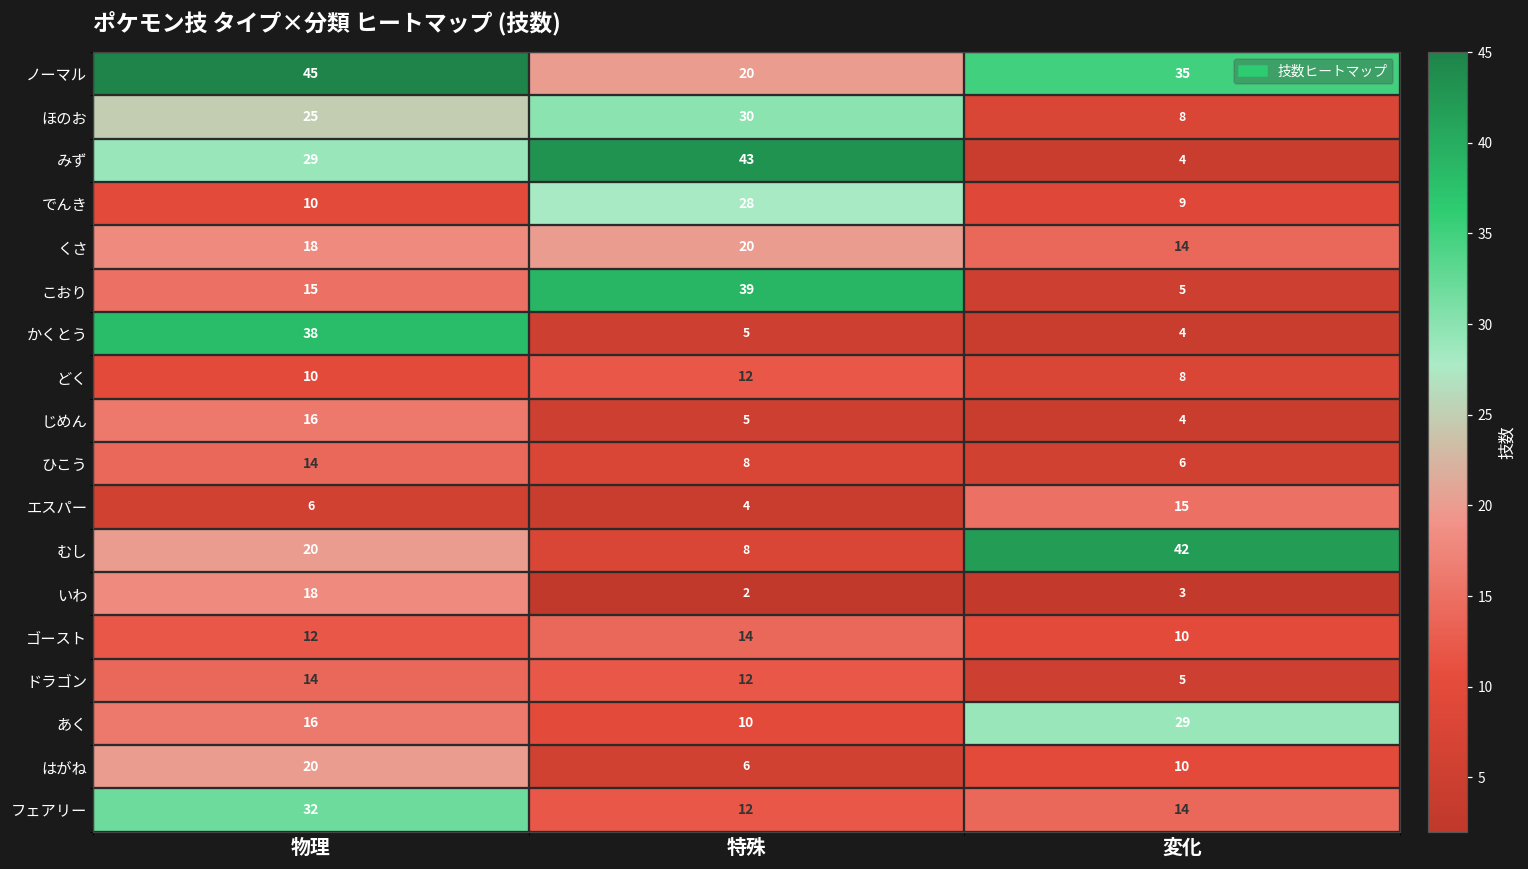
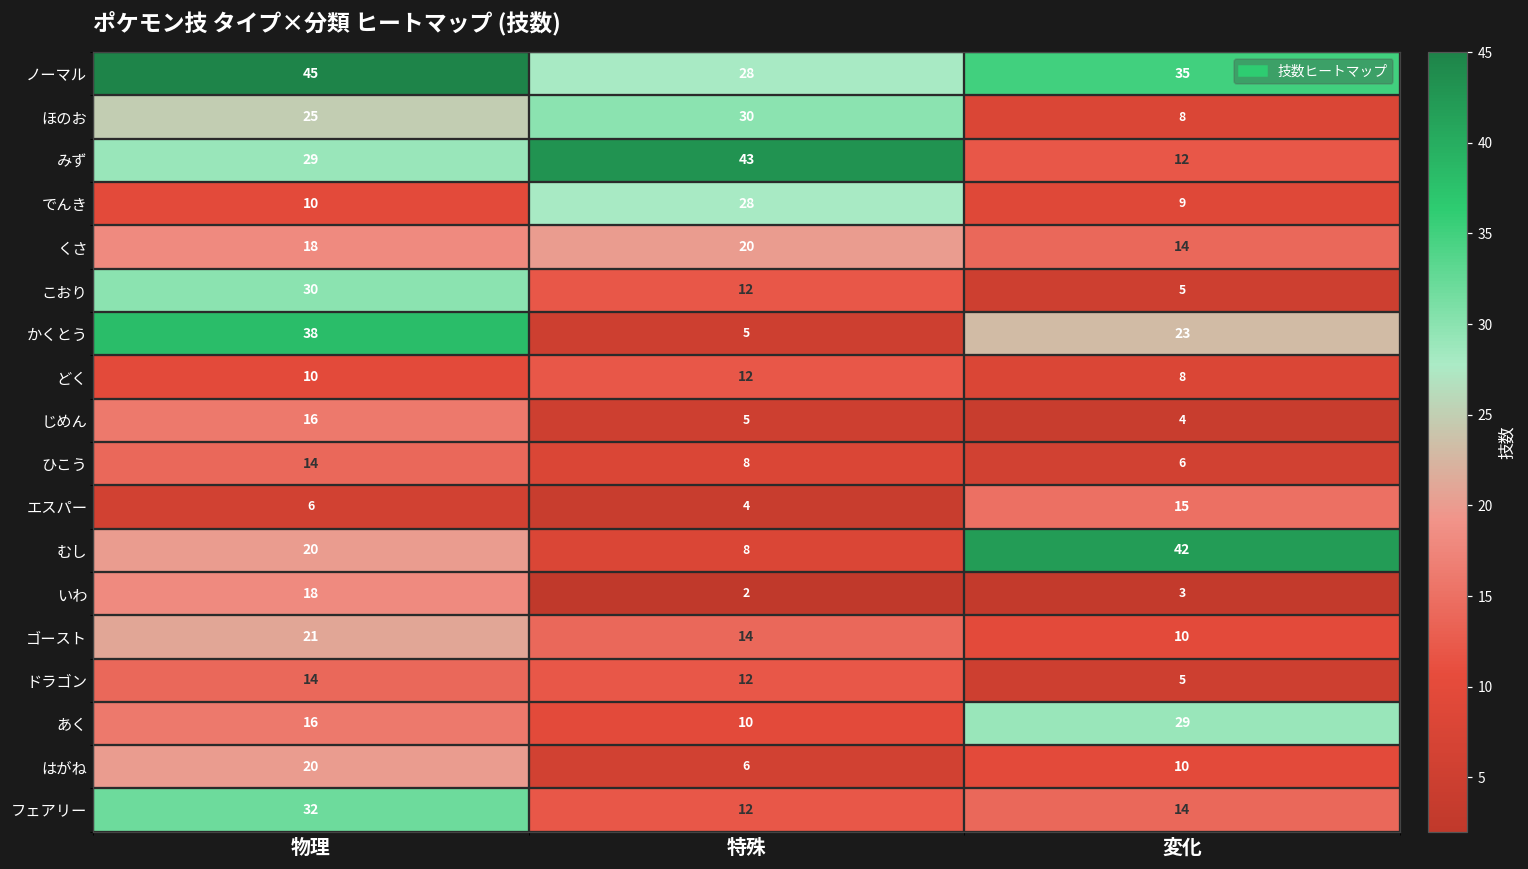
  {
    "ノーマル": {
      "物理": 45,
-     "特殊": 20,
+     "特殊": 28,
      "変化": 35
    },
    "ほのお": {
      "物理": 25,
      "特殊": 30,
      "変化": 8
    },
    "みず": {
      "物理": 29,
      "特殊": 43,
-     "変化": 4
+     "変化": 12
    },
    "でんき": {
      "物理": 10,
      "特殊": 28,
      "変化": 9
    },
    "くさ": {
      "物理": 18,
      "特殊": 20,
      "変化": 14
    },
    "こおり": {
-     "物理": 15,
-     "特殊": 39,
+     "物理": 30,
+     "特殊": 12,
      "変化": 5
    },
    "かくとう": {
      "物理": 38,
      "特殊": 5,
-     "変化": 4
+     "変化": 23
    },
    "どく": {
      "物理": 10,
      "特殊": 12,
      "変化": 8
    },
    "じめん": {
      "物理": 16,
      "特殊": 5,
      "変化": 4
    },
    "ひこう": {
      "物理": 14,
      "特殊": 8,
      "変化": 6
    },
    "エスパー": {
      "物理": 6,
      "特殊": 4,
      "変化": 15
    },
    "むし": {
      "物理": 20,
      "特殊": 8,
      "変化": 42
    },
    "いわ": {
      "物理": 18,
      "特殊": 2,
      "変化": 3
    },
    "ゴースト": {
-     "物理": 12,
+     "物理": 21,
      "特殊": 14,
      "変化": 10
    },
    "ドラゴン": {
      "物理": 14,
      "特殊": 12,
      "変化": 5
    },
    "あく": {
      "物理": 16,
      "特殊": 10,
      "変化": 29
    },
    "はがね": {
      "物理": 20,
      "特殊": 6,
      "変化": 10
    },
    "フェアリー": {
      "物理": 32,
      "特殊": 12,
      "変化": 14
    }
  }
